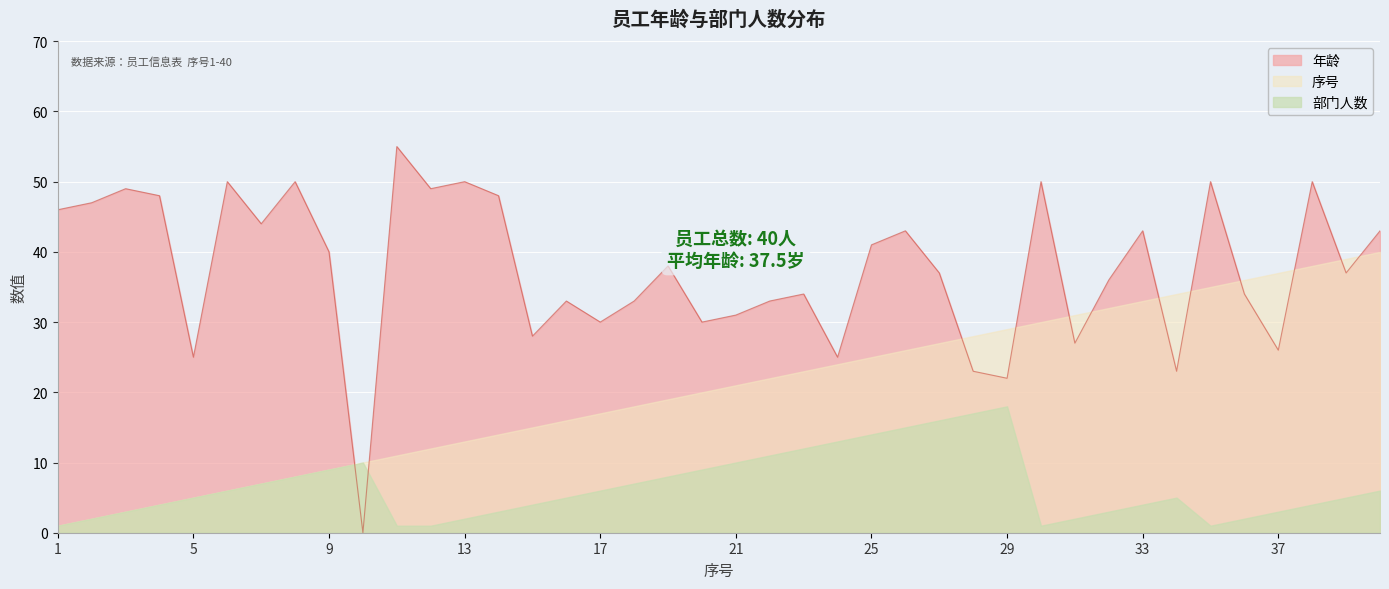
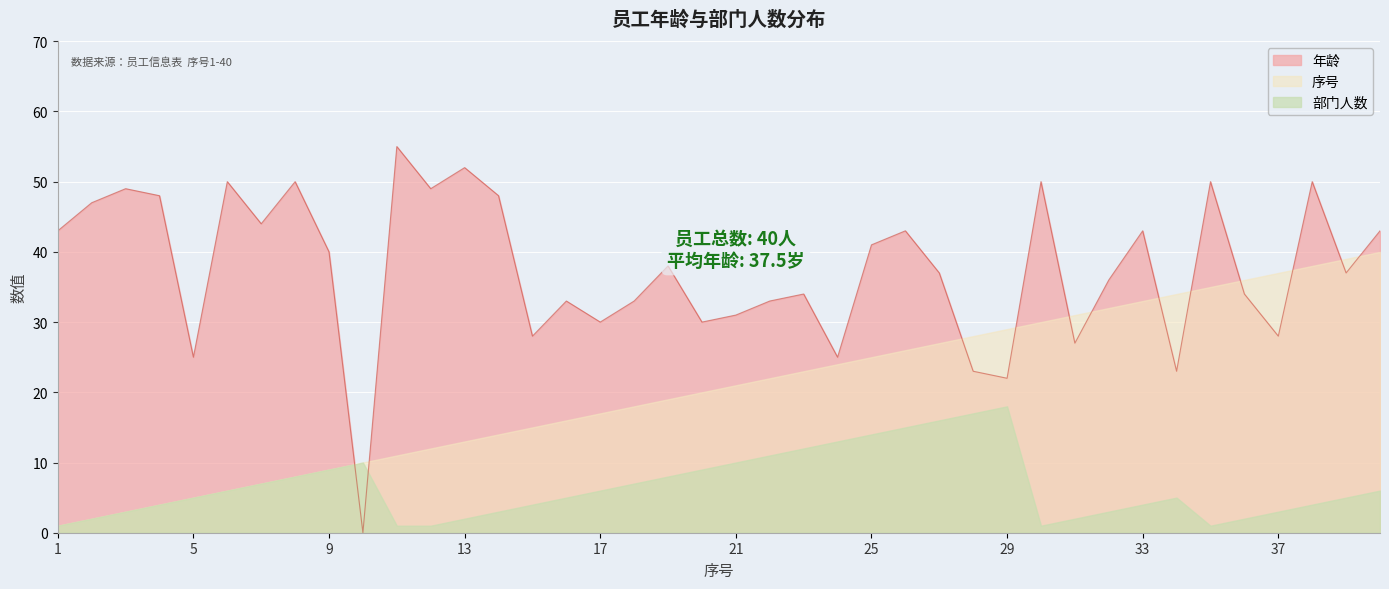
  {
    "年龄": {
-     "1": 46,
+     "1": 43,
      "5": 25,
      "9": 40,
-     "13": 50,
+     "13": 52,
      "17": 30,
      "21": 31,
      "25": 41,
      "29": 22,
      "33": 43,
-     "37": 26
+     "37": 28
    }
  }
